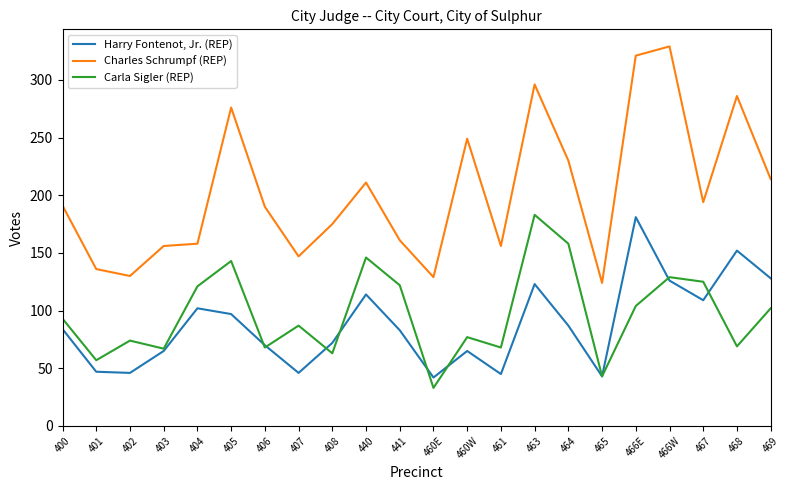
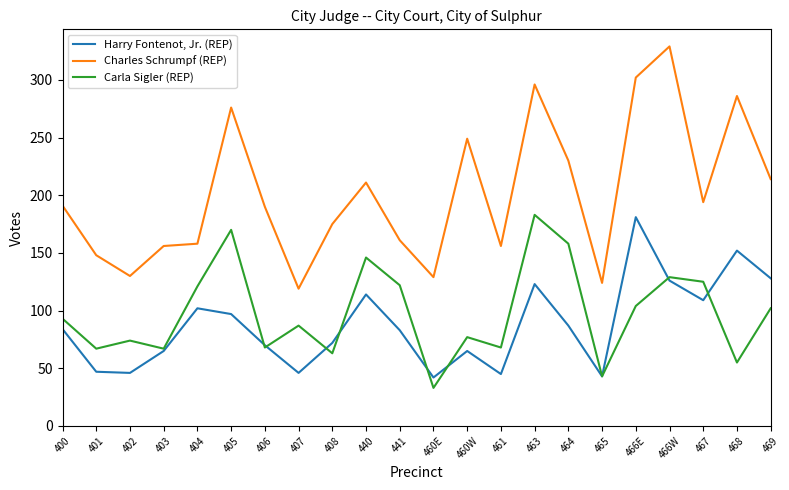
  {
    "Harry Fontenot, Jr. (REP)": {
      "400": 84,
      "401": 47,
      "402": 46,
      "404": 102,
      "405": 97,
      "407": 46,
      "408": 72,
      "440": 114,
      "441": 83,
      "460E": 42,
      "460W": 65,
      "461": 45,
      "463": 123,
      "464": 87,
      "466E": 181,
      "466W": 126,
      "467": 109,
      "468": 152,
      "469": 128
    },
    "Charles Schrumpf (REP)": {
      "400": 191,
-     "401": 136,
+     "401": 148,
      "402": 130,
      "403": 156,
      "404": 158,
      "405": 276,
      "406": 190,
-     "407": 147,
+     "407": 119,
      "408": 175,
      "440": 211,
      "441": 161,
      "460E": 129,
      "460W": 249,
      "461": 156,
      "463": 296,
      "464": 230,
      "465": 124,
-     "466E": 321,
+     "466E": 302,
      "466W": 329,
      "467": 194,
      "468": 286,
      "469": 214
    },
    "Carla Sigler (REP)": {
      "400": 93,
-     "401": 57,
+     "401": 67,
      "402": 74,
      "404": 121,
-     "405": 143,
+     "405": 170,
      "407": 87,
      "408": 63,
      "440": 146,
      "441": 122,
      "460E": 33,
      "460W": 77,
      "461": 68,
      "463": 183,
      "464": 158,
      "466E": 104,
      "466W": 129,
      "467": 125,
-     "468": 69,
+     "468": 55,
      "469": 102
    }
  }
